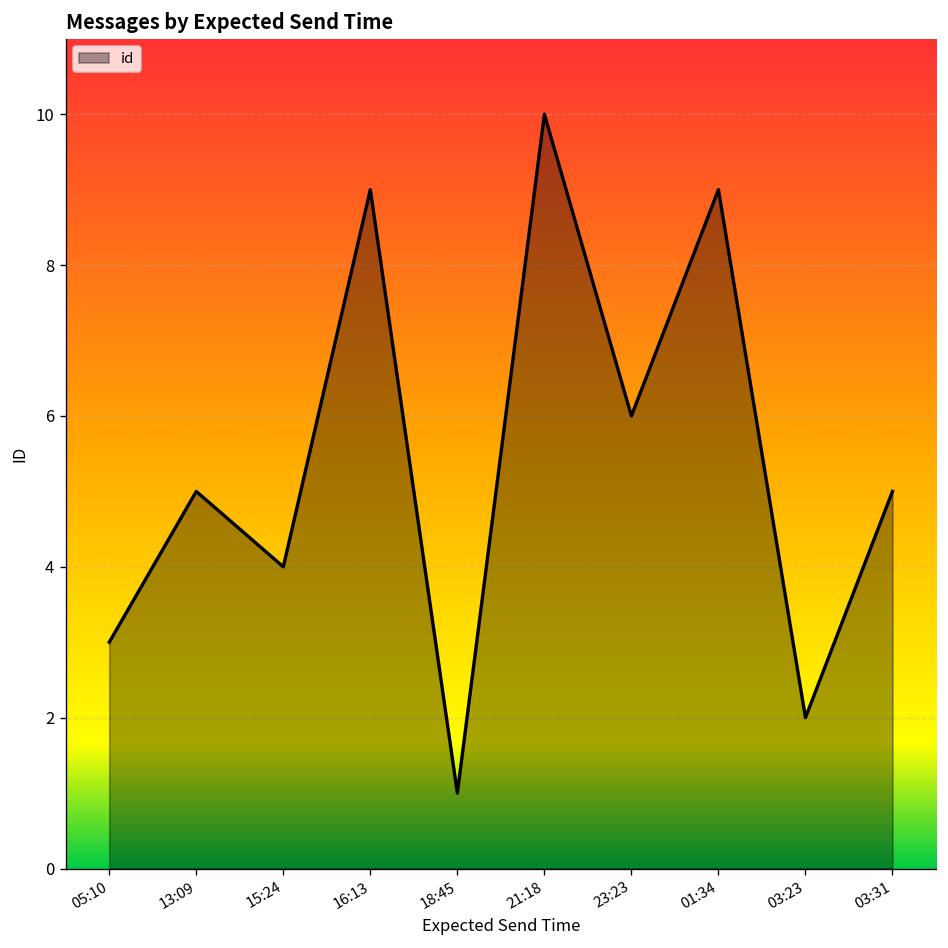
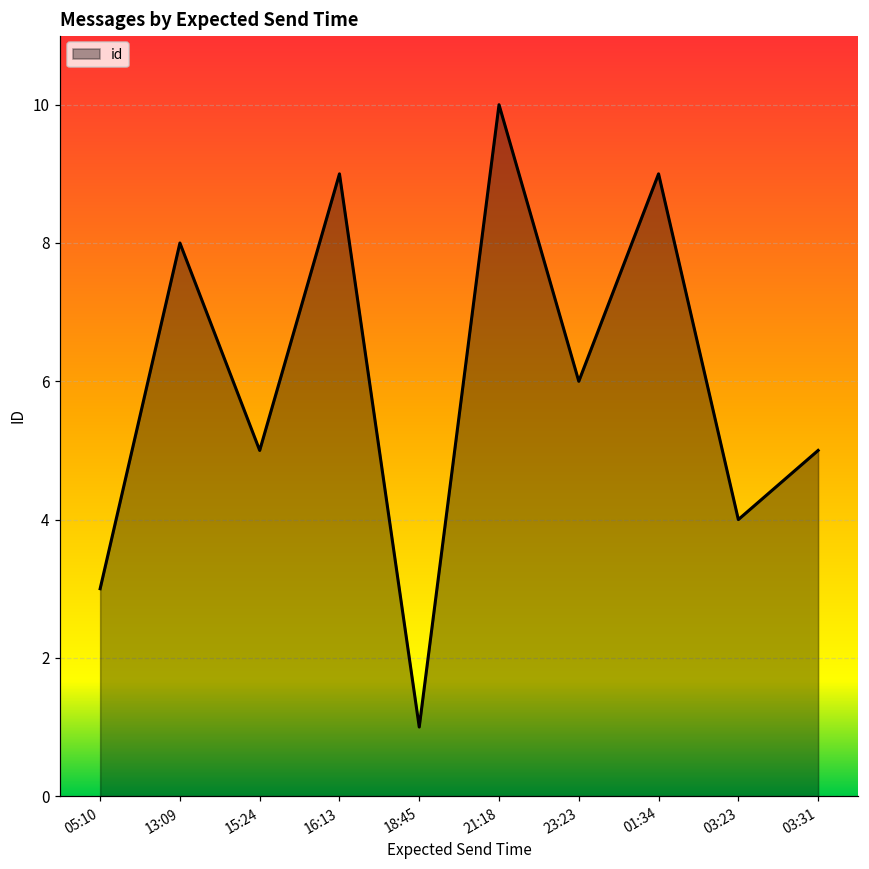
  {
    "05:10": 3,
-   "13:09": 5,
-   "15:24": 4,
+   "13:09": 8,
+   "15:24": 5,
    "16:13": 9,
    "18:45": 1,
    "21:18": 10,
    "23:23": 6,
    "01:34": 9,
-   "03:23": 2,
+   "03:23": 4,
    "03:31": 5
  }
